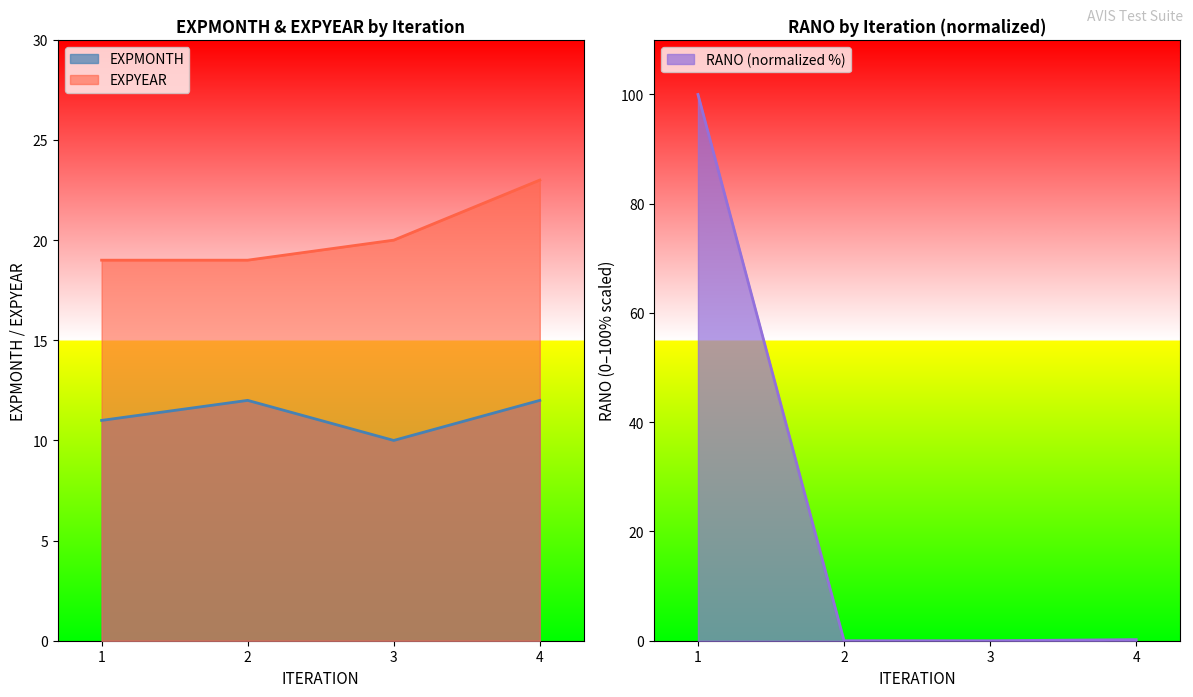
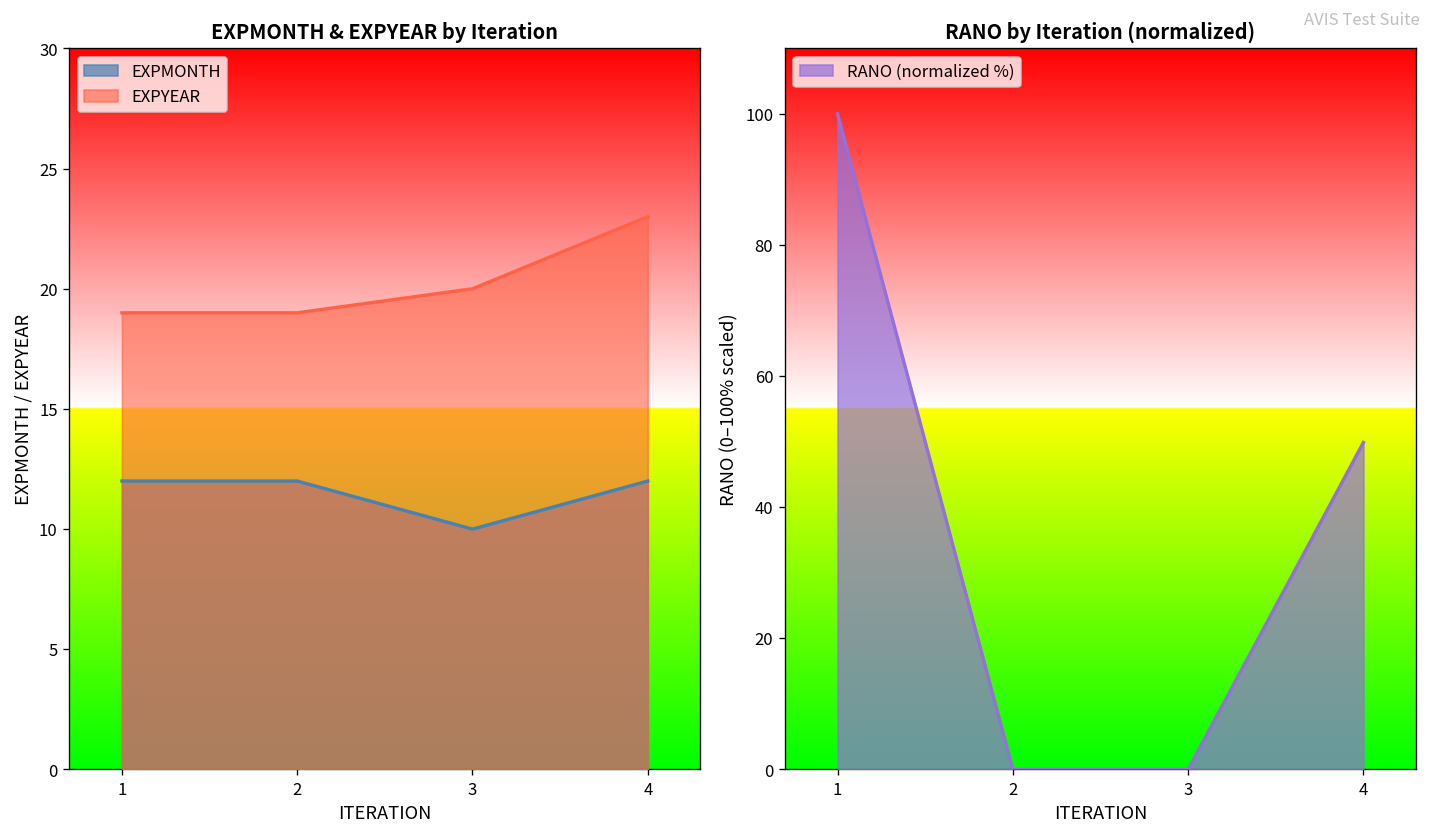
  {
    "EXPMONTH & EXPYEAR by Iteration": {
      "EXPMONTH": {
-       "1": 11,
+       "1": 12,
        "2": 12,
        "3": 10,
        "4": 12
      },
      "EXPYEAR": {
        "1": 19,
        "2": 19,
        "3": 20,
        "4": 23
      }
    },
    "RANO by Iteration (normalized)": {
      "1": 100,
      "2": 0,
      "3": 0,
-     "4": 0
+     "4": 50
    }
  }
